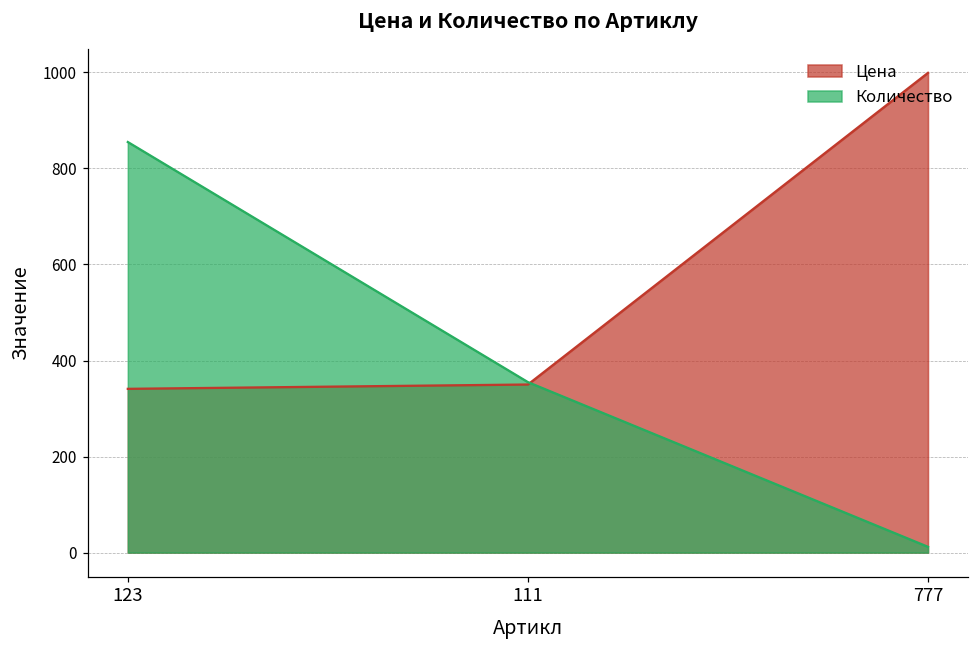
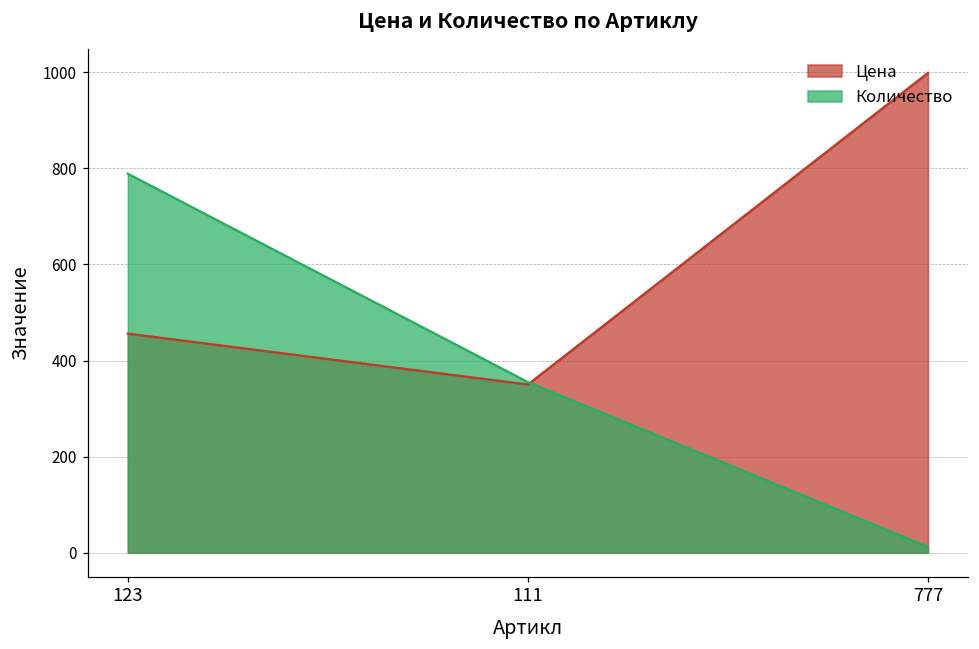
  {
    "Цена": {
-     "123": 340,
+     "123": 460,
      "777": 1000
    },
    "Количество": {
-     "123": 860,
+     "123": 790,
      "777": 10
    }
  }
